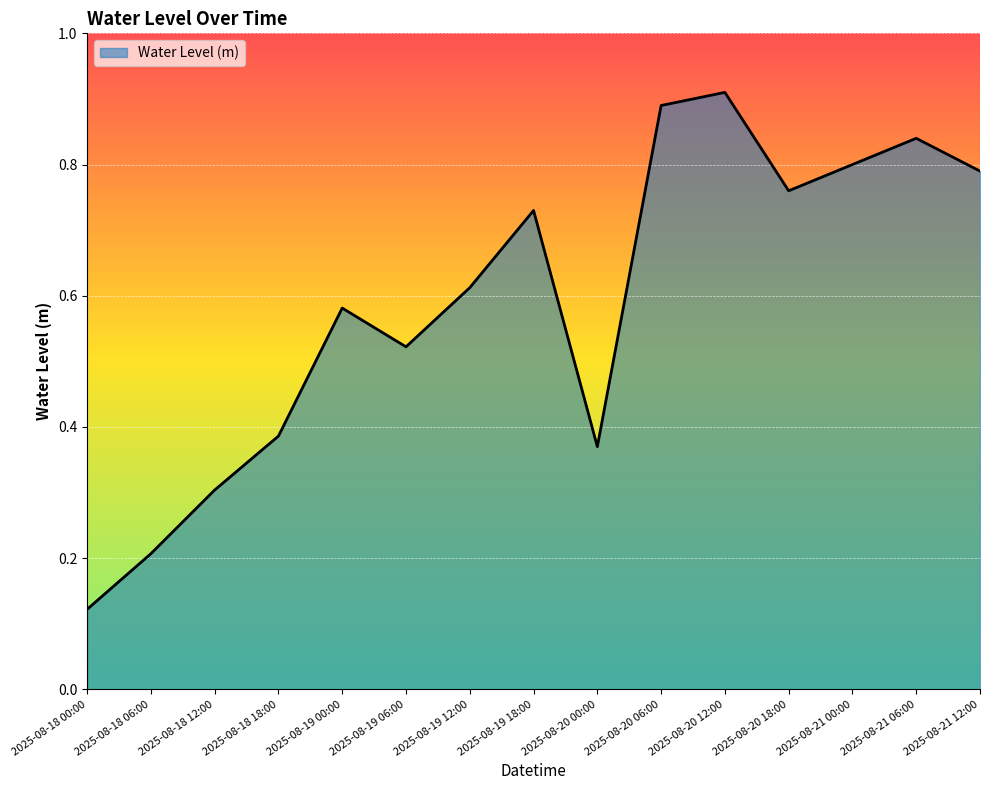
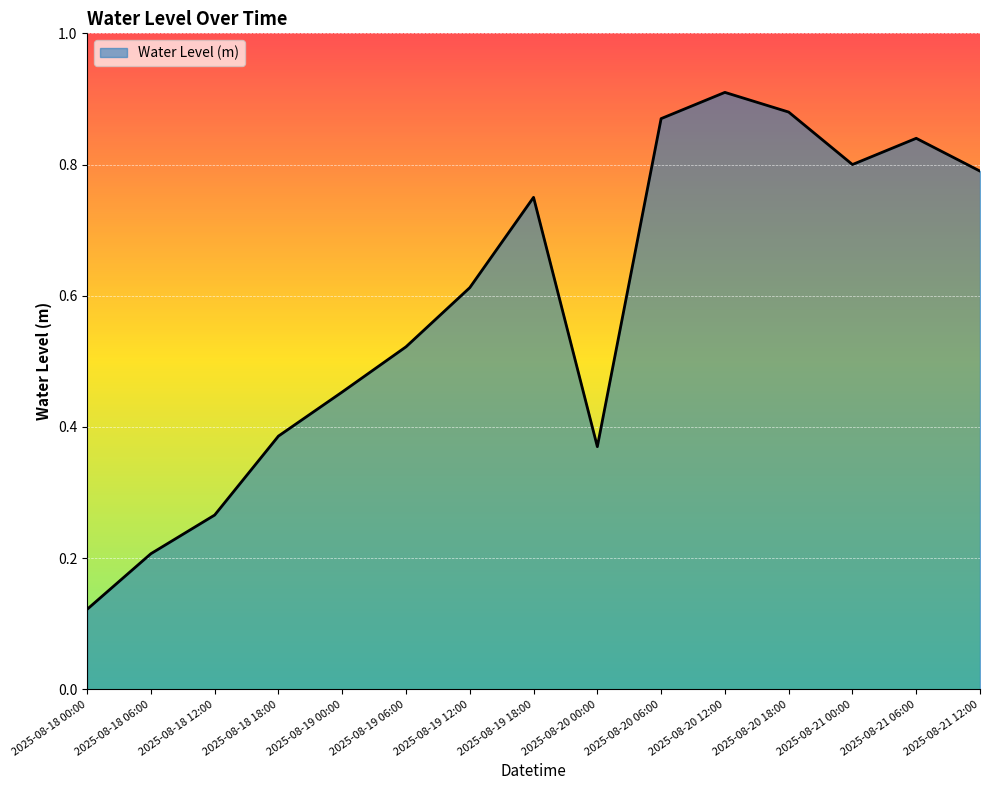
  {
    "2025-08-18 00:00": 0.12,
    "2025-08-18 06:00": 0.21,
-   "2025-08-18 12:00": 0.30,
+   "2025-08-18 12:00": 0.27,
    "2025-08-18 18:00": 0.39,
-   "2025-08-19 00:00": 0.58,
+   "2025-08-19 00:00": 0.45,
    "2025-08-19 06:00": 0.52,
    "2025-08-19 12:00": 0.61,
-   "2025-08-19 18:00": 0.73,
+   "2025-08-19 18:00": 0.75,
    "2025-08-20 00:00": 0.37,
-   "2025-08-20 06:00": 0.89,
+   "2025-08-20 06:00": 0.87,
    "2025-08-20 12:00": 0.91,
-   "2025-08-20 18:00": 0.76,
+   "2025-08-20 18:00": 0.88,
    "2025-08-21 00:00": 0.80,
    "2025-08-21 06:00": 0.84,
    "2025-08-21 12:00": 0.79
  }
